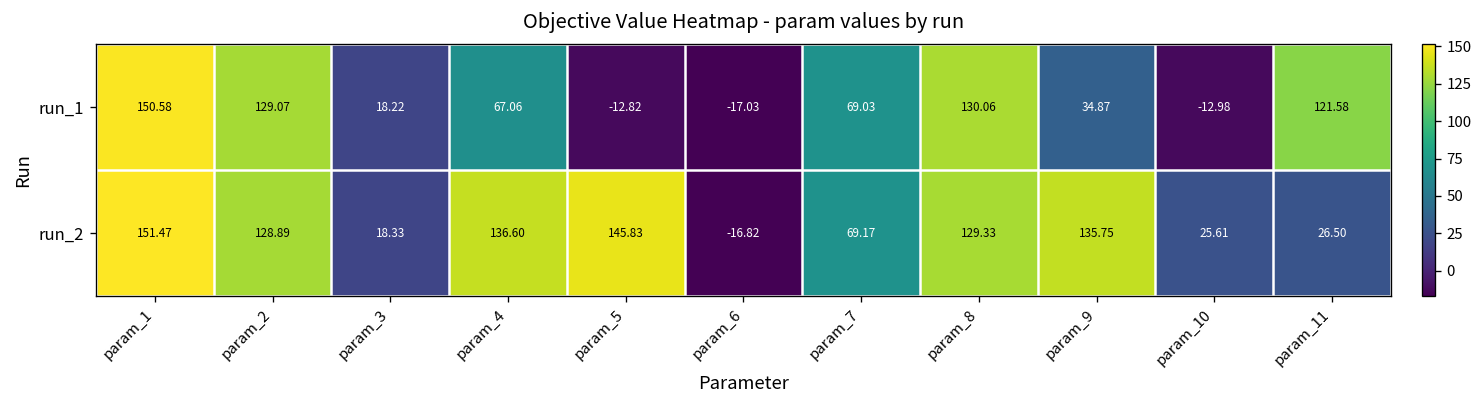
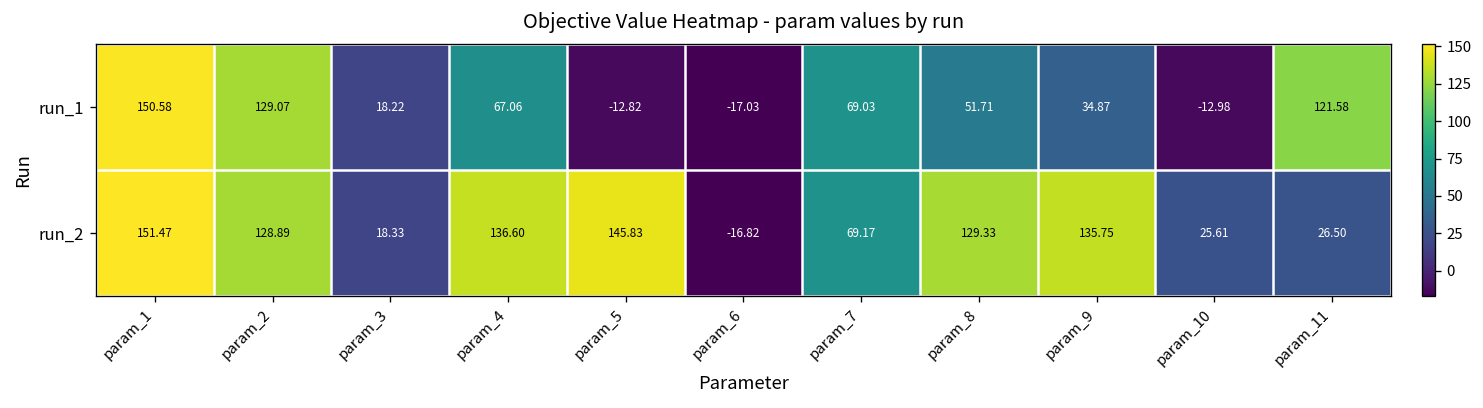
  {
    "run_1": {
      "param_1": 150.58,
      "param_2": 129.07,
      "param_3": 18.22,
      "param_4": 67.06,
      "param_5": -12.82,
      "param_6": -17.03,
      "param_7": 69.03,
-     "param_8": 130.06,
+     "param_8": 51.71,
      "param_9": 34.87,
      "param_10": -12.98,
      "param_11": 121.58
    },
    "run_2": {
      "param_1": 151.47,
      "param_2": 128.89,
      "param_3": 18.33,
      "param_4": 136.60,
      "param_5": 145.83,
      "param_6": -16.82,
      "param_7": 69.17,
      "param_8": 129.33,
      "param_9": 135.75,
      "param_10": 25.61,
      "param_11": 26.50
    }
  }
